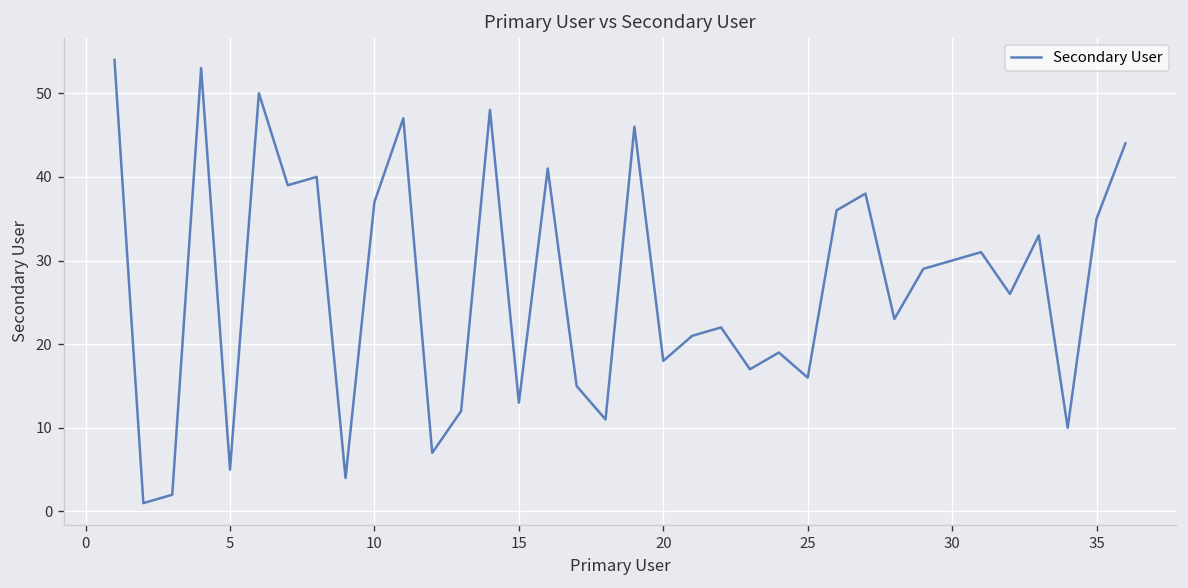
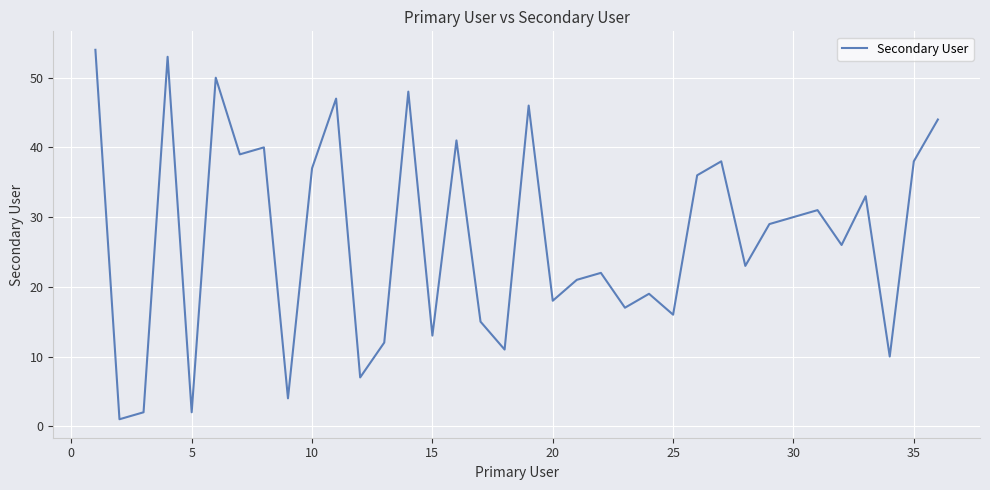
  {
-   "5": 5,
+   "5": 2,
    "10": 37,
    "15": 13,
    "20": 18,
    "25": 16,
    "30": 30,
-   "35": 35
+   "35": 38
  }
